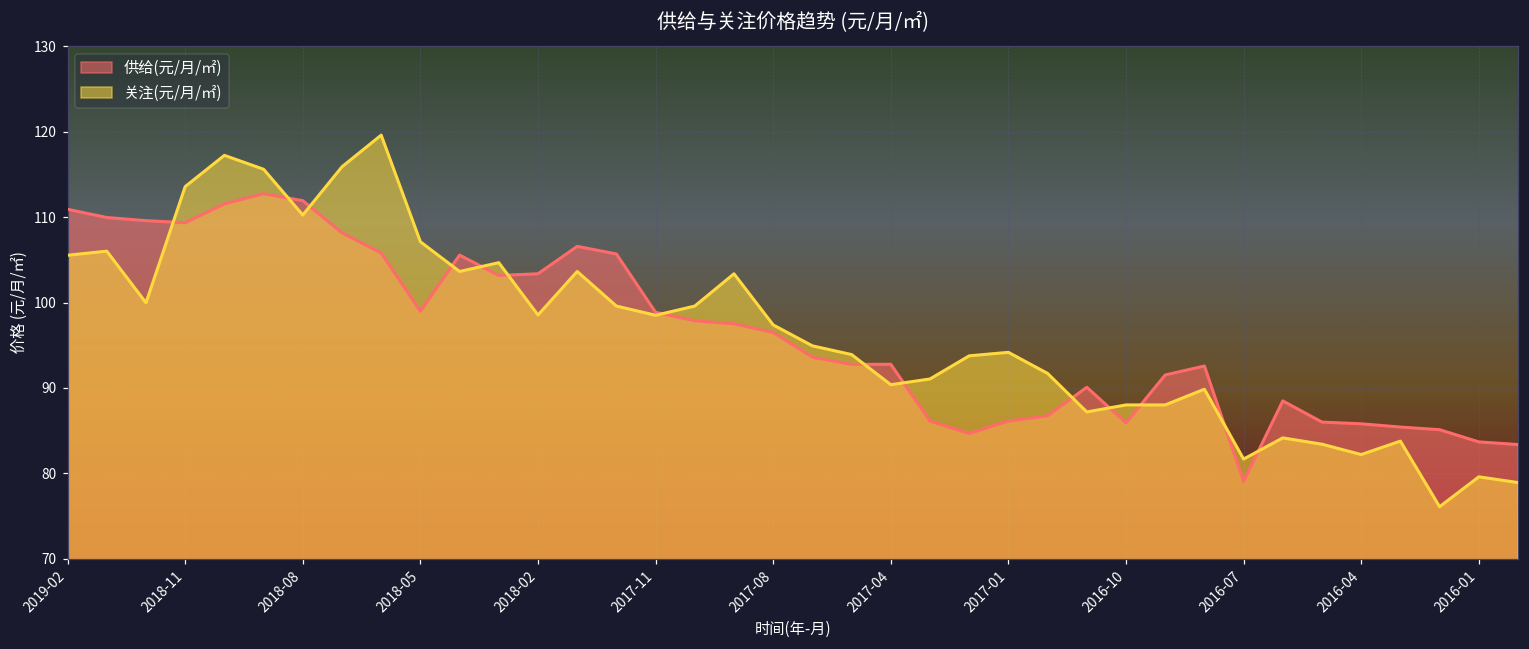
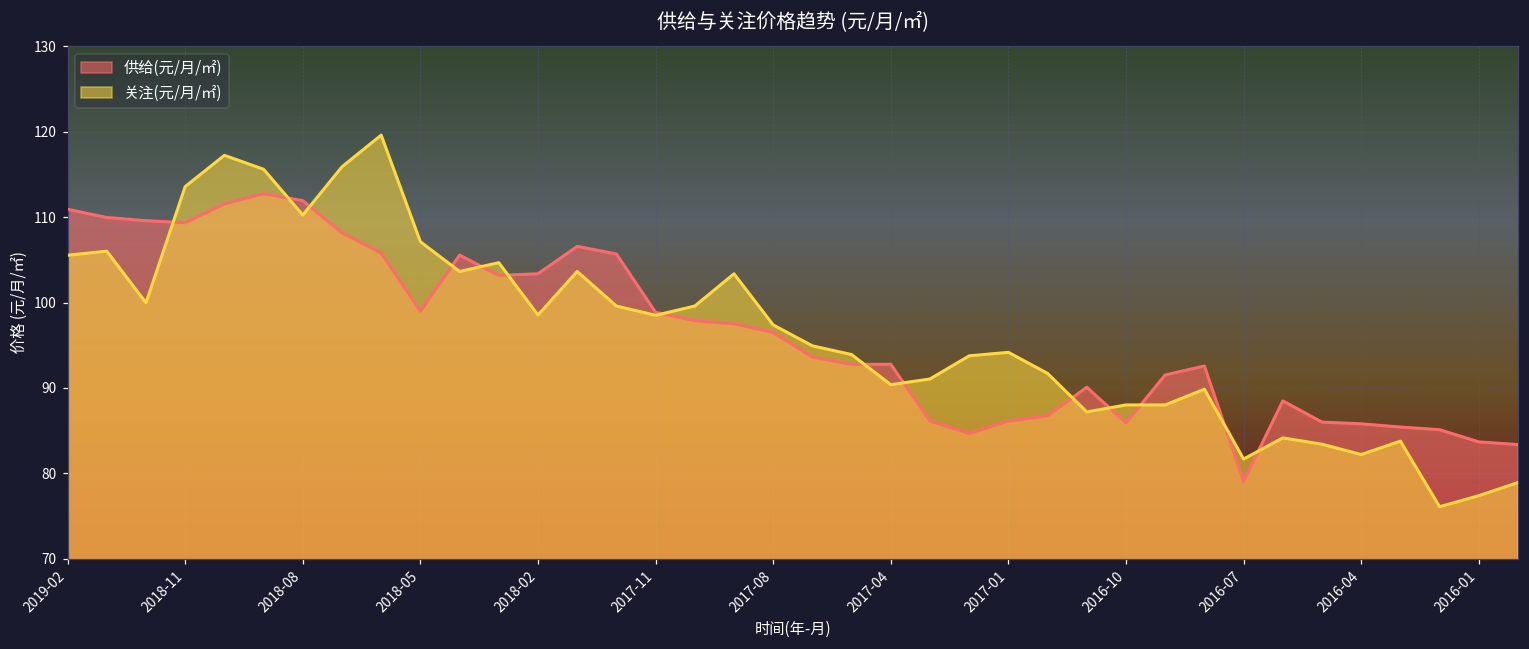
  {
    "供给(元/月/㎡)": {
      "2019-02": 111,
      "2018-11": 109,
      "2018-08": 112,
      "2018-05": 99,
      "2018-02": 103,
      "2017-11": 99,
      "2017-08": 97,
      "2017-04": 93,
      "2017-01": 86,
      "2016-10": 86,
      "2016-07": 79,
      "2016-04": 86,
      "2016-01": 84
    },
    "关注(元/月/㎡)": {
      "2019-02": 106,
      "2018-11": 114,
      "2018-08": 110,
      "2018-05": 107,
      "2018-02": 99,
      "2017-11": 99,
      "2017-08": 97,
      "2017-04": 90,
      "2017-01": 94,
      "2016-10": 88,
      "2016-07": 82,
      "2016-04": 82,
-     "2016-01": 80
+     "2016-01": 77
    }
  }
